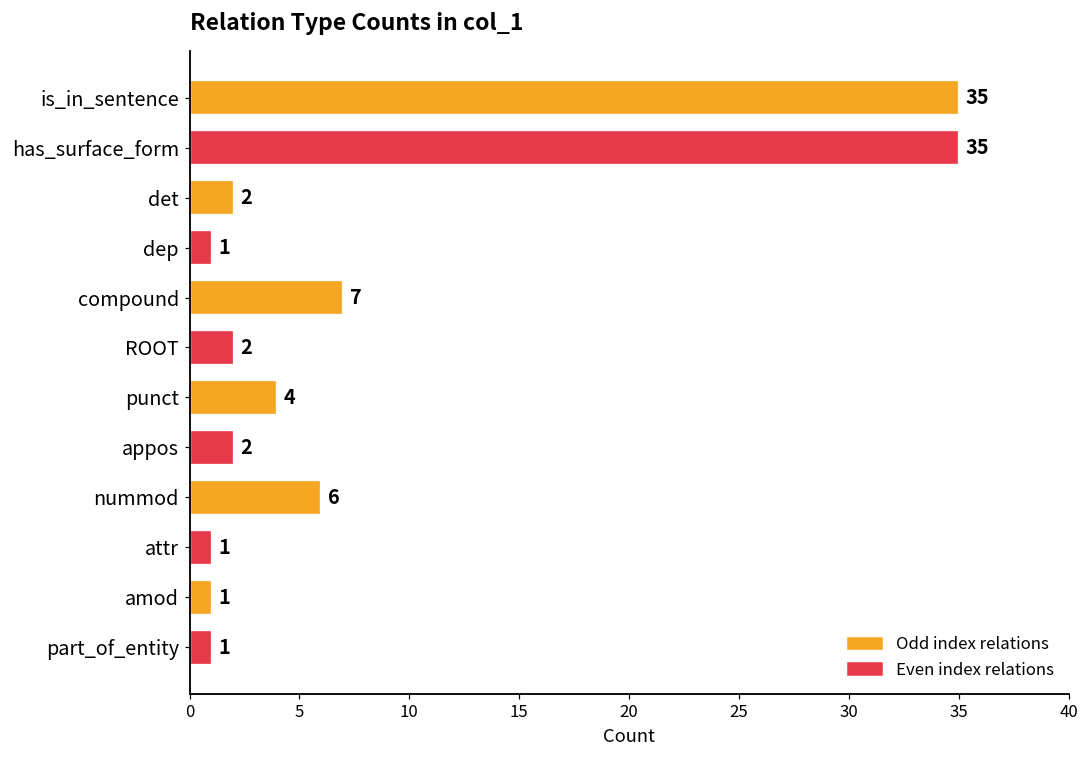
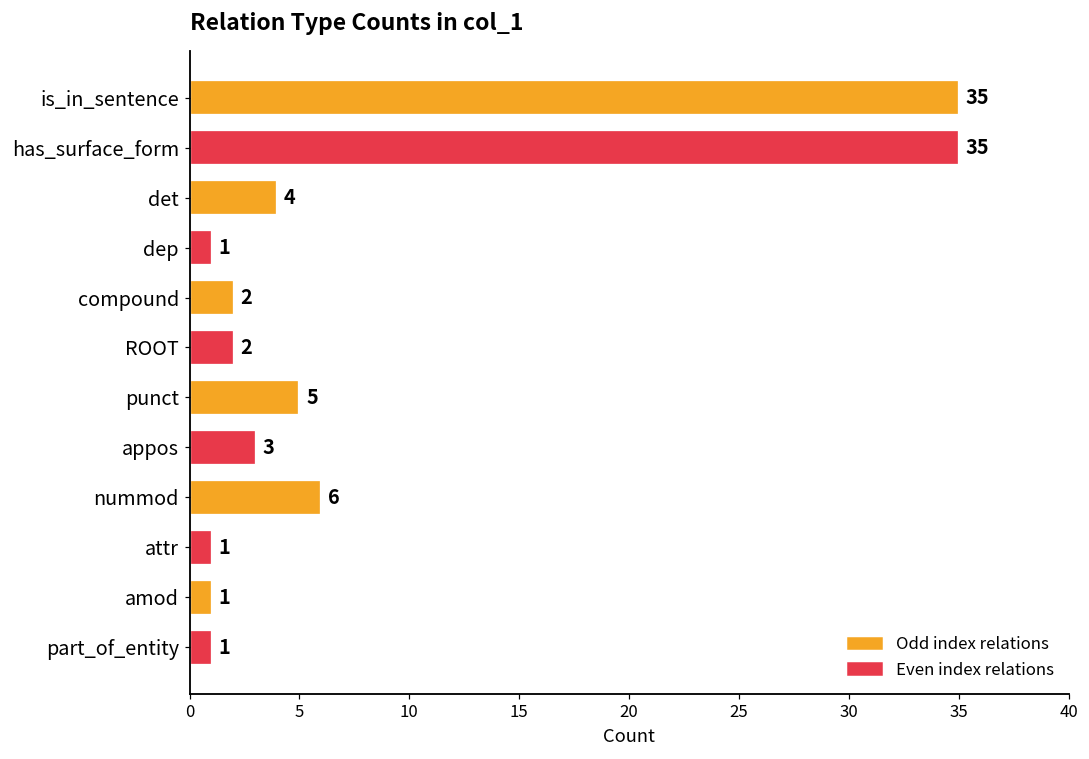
  {
    "is_in_sentence": 35,
    "has_surface_form": 35,
-   "det": 2,
+   "det": 4,
    "dep": 1,
-   "compound": 7,
+   "compound": 2,
    "ROOT": 2,
-   "punct": 4,
-   "appos": 2,
+   "punct": 5,
+   "appos": 3,
    "nummod": 6,
    "attr": 1,
    "amod": 1,
    "part_of_entity": 1
  }
